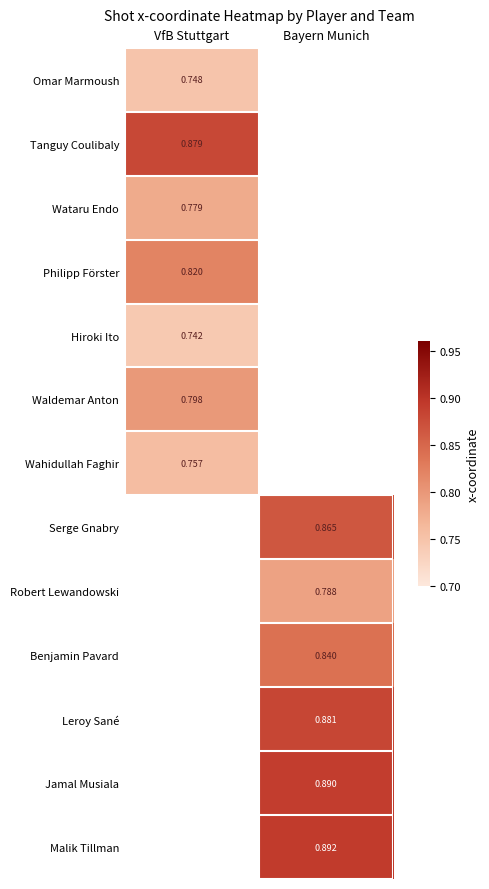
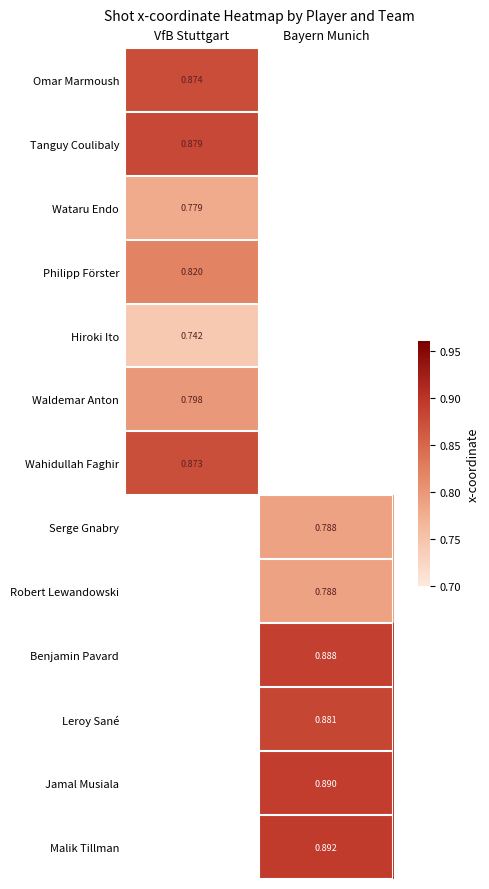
  {
    "Omar Marmoush": {
-     "VfB Stuttgart": 0.748
+     "VfB Stuttgart": 0.874
    },
    "Tanguy Coulibaly": {
      "VfB Stuttgart": 0.879
    },
    "Wataru Endo": {
      "VfB Stuttgart": 0.779
    },
    "Philipp Förster": {
      "VfB Stuttgart": 0.820
    },
    "Hiroki Ito": {
      "VfB Stuttgart": 0.742
    },
    "Waldemar Anton": {
      "VfB Stuttgart": 0.798
    },
    "Wahidullah Faghir": {
-     "VfB Stuttgart": 0.757
+     "VfB Stuttgart": 0.873
    },
    "Serge Gnabry": {
-     "Bayern Munich": 0.865
+     "Bayern Munich": 0.788
    },
    "Robert Lewandowski": {
      "Bayern Munich": 0.788
    },
    "Benjamin Pavard": {
-     "Bayern Munich": 0.840
+     "Bayern Munich": 0.888
    },
    "Leroy Sané": {
      "Bayern Munich": 0.881
    },
    "Jamal Musiala": {
      "Bayern Munich": 0.890
    },
    "Malik Tillman": {
      "Bayern Munich": 0.892
    }
  }
